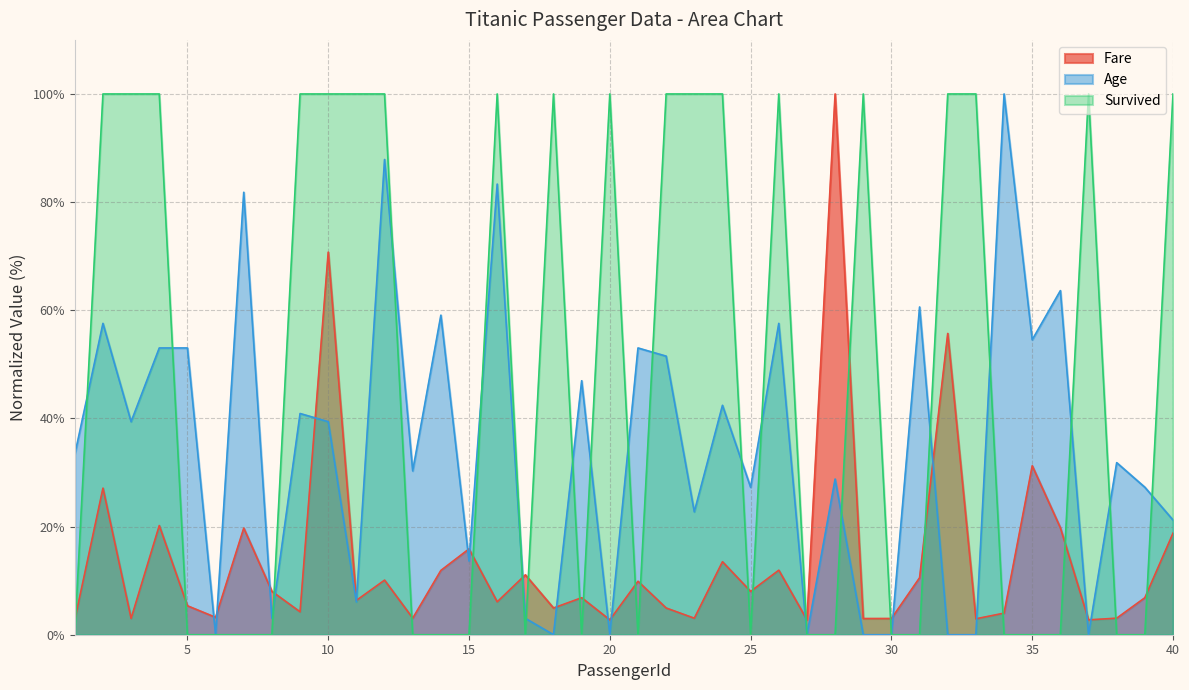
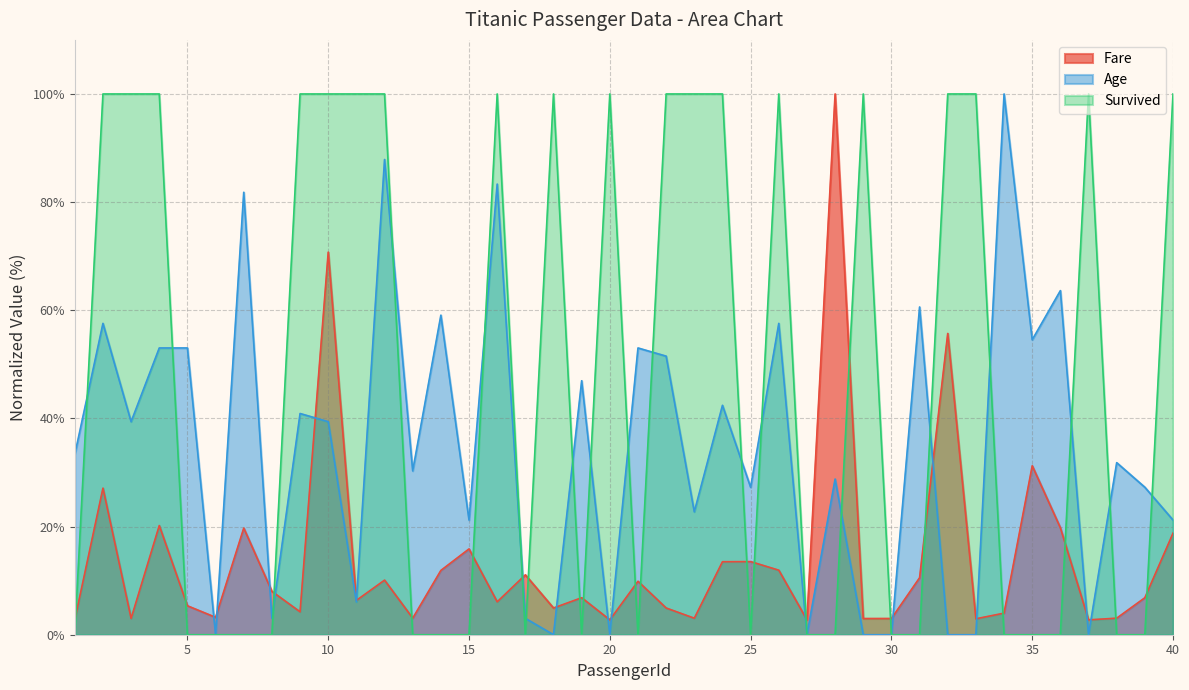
  {
    "Fare": {
      "5": "5%",
      "10": "71%",
      "15": "16%",
      "20": "3%",
-     "25": "8%",
+     "25": "14%",
      "30": "3%",
      "35": "31%",
      "40": "19%"
    },
    "Age": {
      "5": "53%",
      "10": "39%",
-     "15": "14%",
+     "15": "21%",
      "20": "0%",
      "25": "27%",
      "35": "55%",
      "40": "21%"
    },
    "Survived": {
      "5": "0%",
      "10": "100%",
      "15": "0%",
      "20": "100%",
      "25": "0%",
      "35": "0%",
      "40": "100%"
    }
  }
